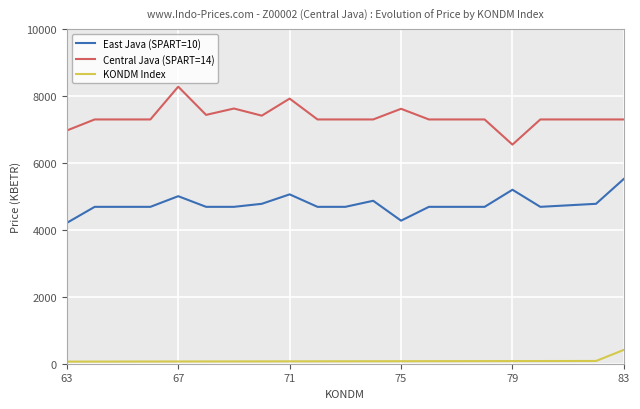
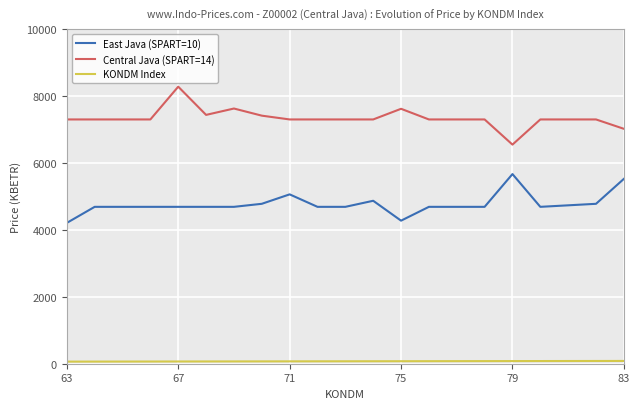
  {
    "East Java (SPART=10)": {
      "63": 4200,
-     "67": 5000,
+     "67": 4700,
      "71": 5100,
      "75": 4300,
-     "79": 5200,
+     "79": 5700,
      "83": 5500
    },
    "Central Java (SPART=14)": {
-     "63": 7000,
+     "63": 7300,
      "67": 8300,
-     "71": 7900,
+     "71": 7300,
      "75": 7600,
      "79": 6500,
-     "83": 7300
+     "83": 7000
    },
    "KONDM Index": {
      "63": 100,
      "67": 100,
      "71": 100,
      "75": 100,
      "79": 100,
-     "83": 400
+     "83": 100
    }
  }
